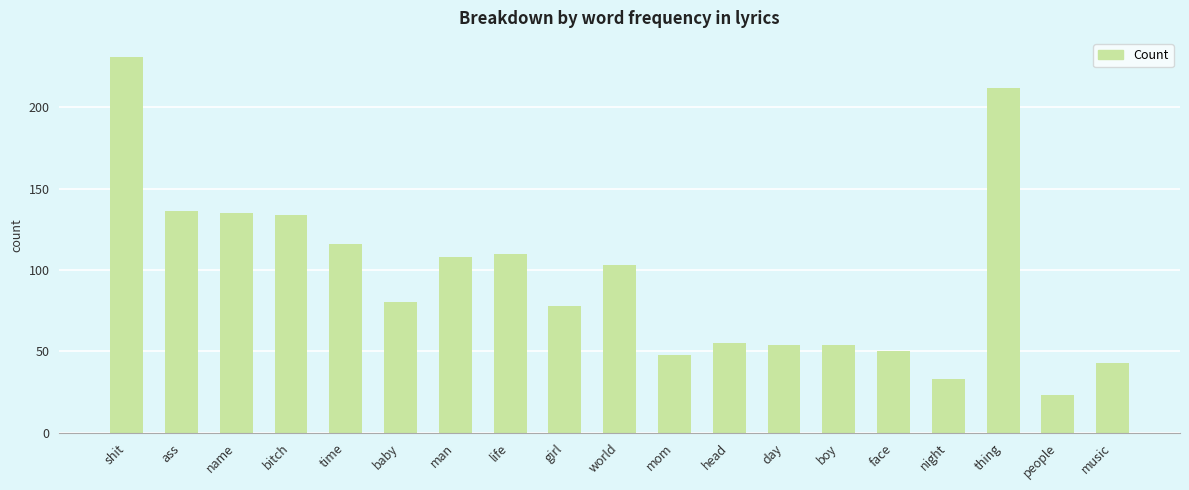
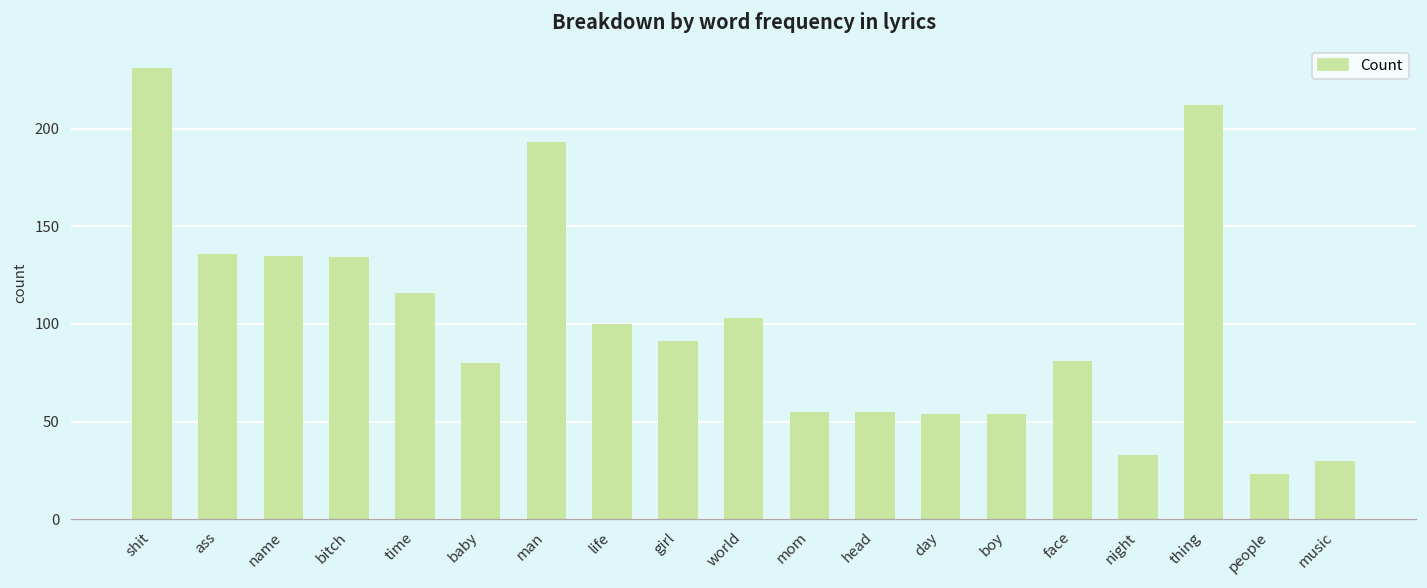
  {
    "shit": 231,
    "ass": 136,
    "name": 135,
    "bitch": 134,
    "time": 116,
    "baby": 80,
-   "man": 108,
-   "life": 110,
-   "girl": 78,
+   "man": 193,
+   "life": 100,
+   "girl": 91,
    "world": 103,
-   "mom": 48,
+   "mom": 55,
    "head": 55,
    "day": 54,
    "boy": 54,
-   "face": 50,
+   "face": 81,
    "night": 33,
    "thing": 212,
    "people": 23,
-   "music": 43
+   "music": 30
  }
